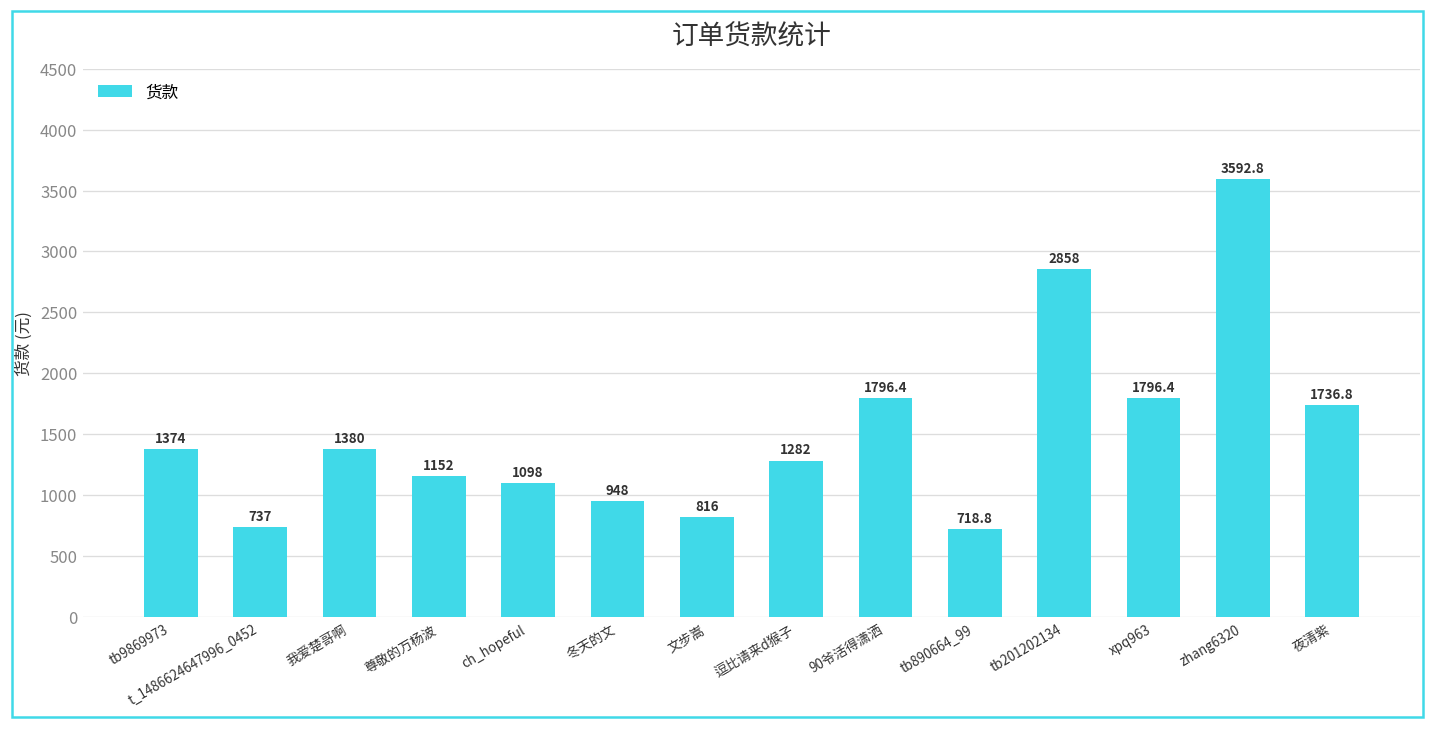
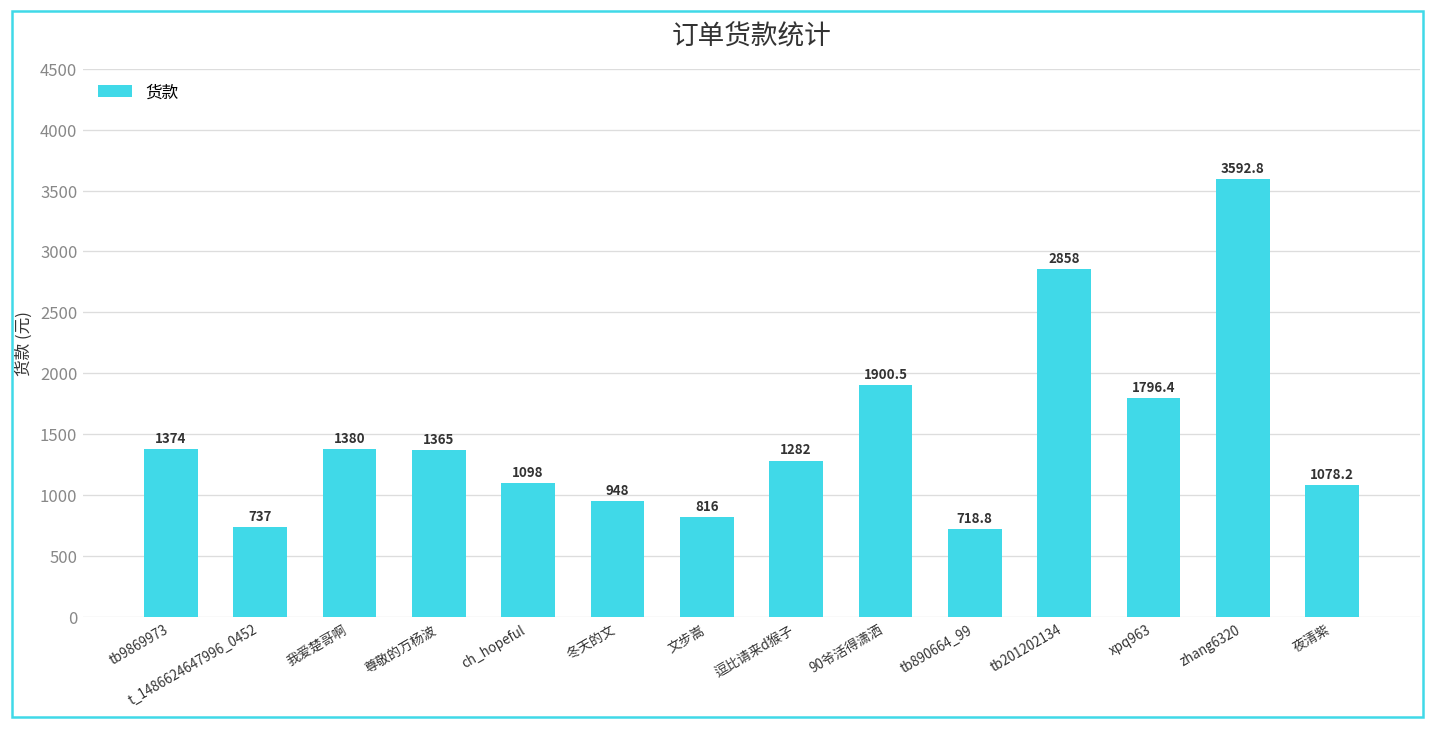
  {
    "tb9869973": 1374,
    "t_1486624647996_0452": 737,
    "我爱楚哥啊": 1380,
-   "尊敬的万杨波": 1152,
+   "尊敬的万杨波": 1365,
    "ch_hopeful": 1098,
    "冬天的文": 948,
    "文步嵩": 816,
    "逗比请来d猴子": 1282,
-   "90爷活得潇洒": 1796.4,
+   "90爷活得潇洒": 1900.5,
    "tb890664_99": 718.8,
    "tb201202134": 2858,
    "xpq963": 1796.4,
    "zhang6320": 3592.8,
-   "夜清紫": 1736.8
+   "夜清紫": 1078.2
  }
